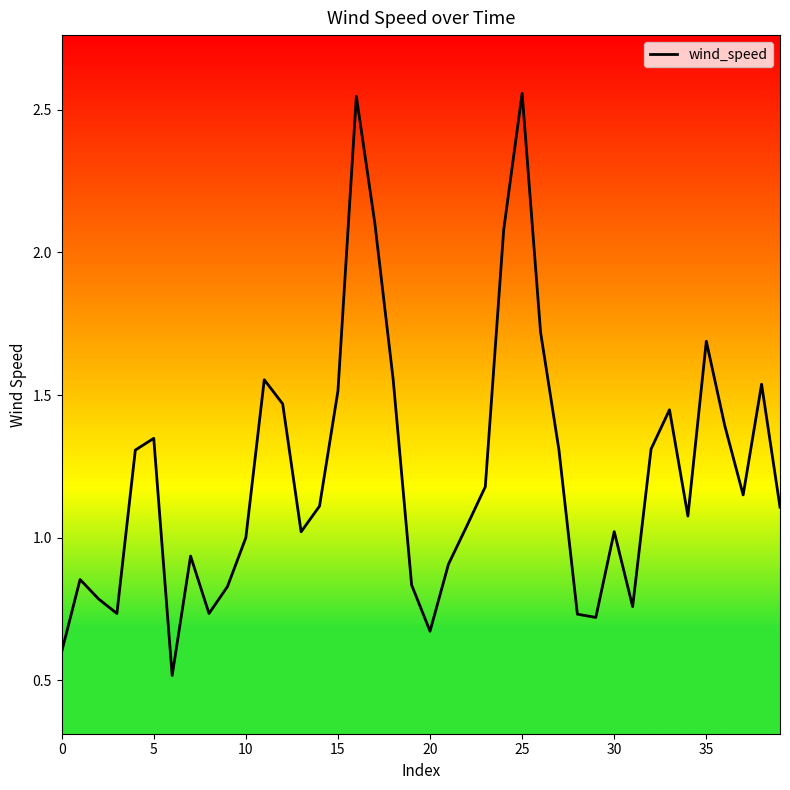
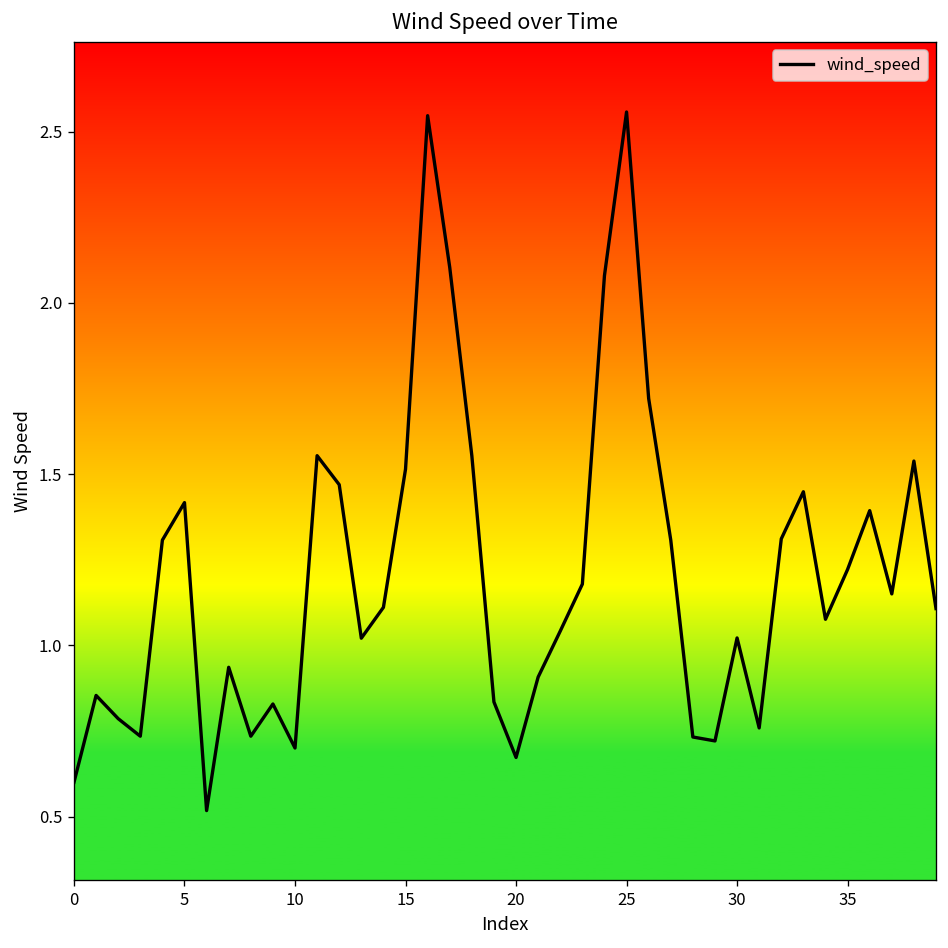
  {
    "0": 0.60,
-   "5": 1.35,
-   "10": 1.0,
+   "5": 1.42,
+   "10": 0.7,
    "15": 1.51,
    "20": 0.67,
    "25": 2.56,
    "30": 1.02,
-   "35": 1.69
+   "35": 1.22
  }
